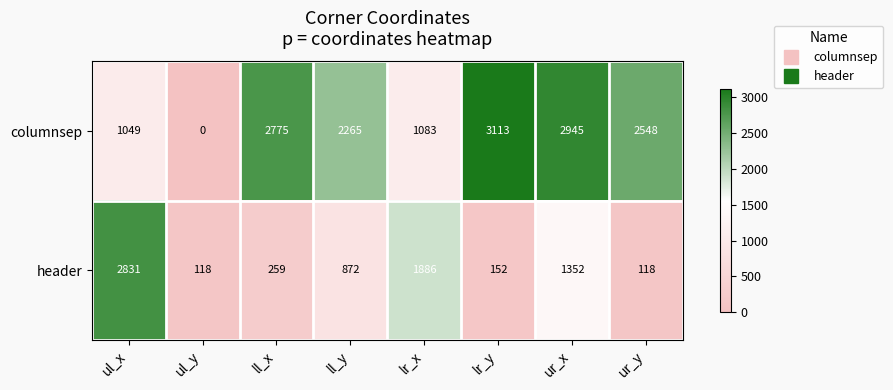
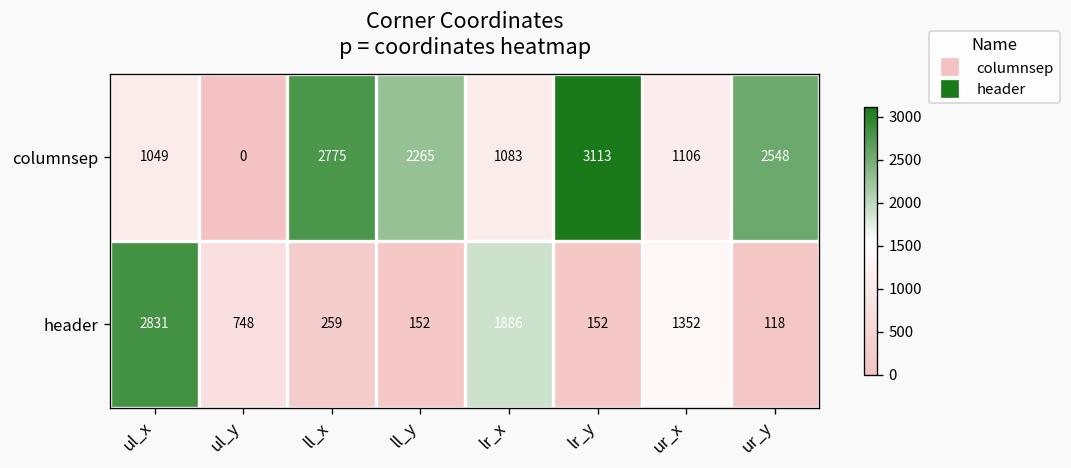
  {
    "columnsep": {
      "ul_x": 1049,
      "ul_y": 0,
      "ll_x": 2775,
      "ll_y": 2265,
      "lr_x": 1083,
      "lr_y": 3113,
-     "ur_x": 2945,
+     "ur_x": 1106,
      "ur_y": 2548
    },
    "header": {
      "ul_x": 2831,
-     "ul_y": 118,
+     "ul_y": 748,
      "ll_x": 259,
-     "ll_y": 872,
+     "ll_y": 152,
      "lr_x": 1886,
      "lr_y": 152,
      "ur_x": 1352,
      "ur_y": 118
    }
  }
